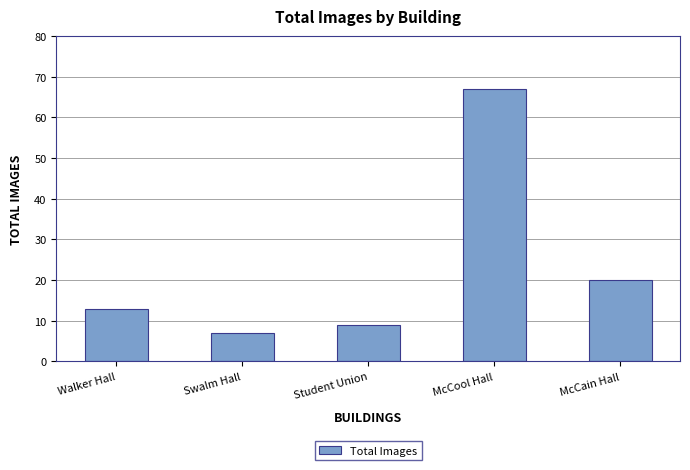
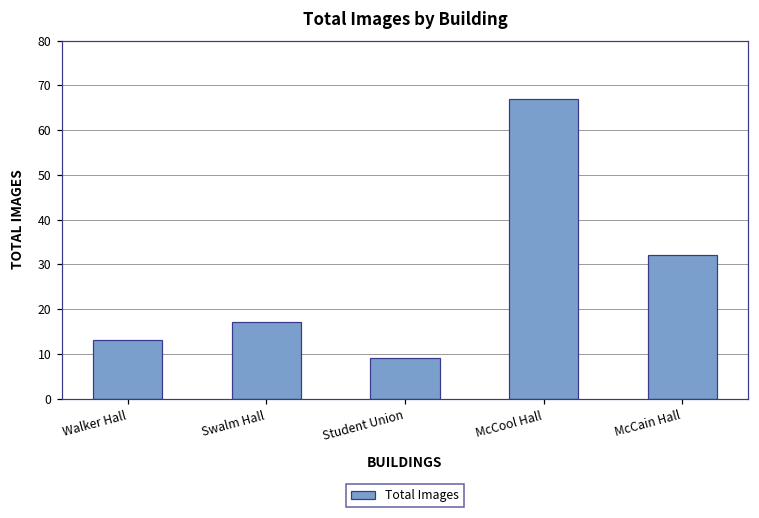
  {
    "Walker Hall": 13,
-   "Swalm Hall": 7,
+   "Swalm Hall": 17,
    "Student Union": 9,
    "McCool Hall": 67,
-   "McCain Hall": 20
+   "McCain Hall": 32
  }
